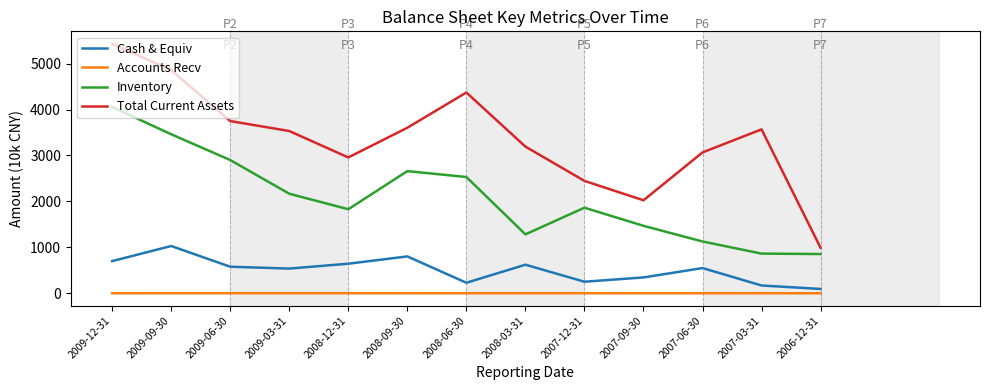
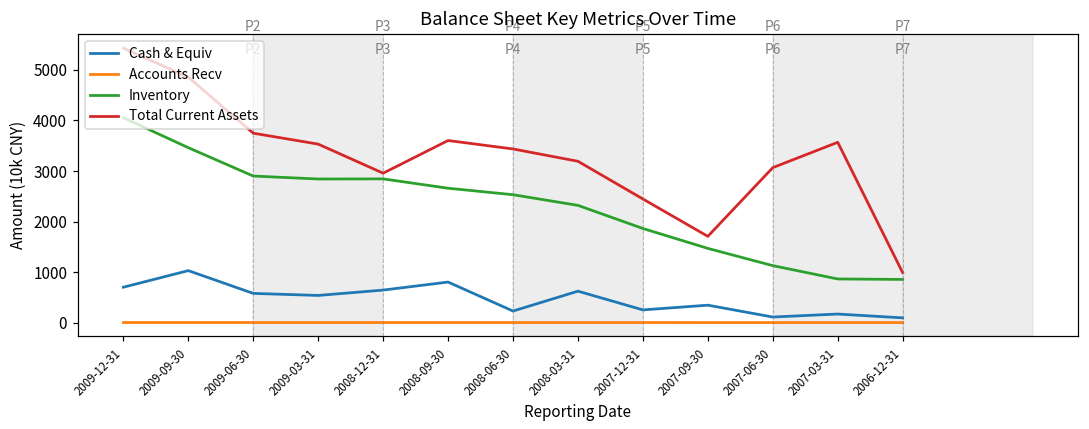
  {
    "Cash & Equiv": {
      "2009-12-31": 700,
      "2009-09-30": 1000,
      "2009-06-30": 600,
      "2009-03-31": 500,
      "2008-12-31": 600,
      "2008-09-30": 800,
      "2008-06-30": 200,
      "2008-03-31": 600,
      "2007-12-31": 300,
      "2007-09-30": 300,
-     "2007-06-30": 500,
+     "2007-06-30": 100,
      "2007-03-31": 200,
      "2006-12-31": 100
    },
    "Accounts Recv": {
      "2009-12-31": 0,
      "2009-09-30": 0,
      "2009-06-30": 0,
      "2009-03-31": 0,
      "2008-12-31": 0,
      "2008-09-30": 0,
      "2008-06-30": 0,
      "2008-03-31": 0,
      "2007-12-31": 0,
      "2007-09-30": 0,
      "2007-06-30": 0,
      "2007-03-31": 0,
      "2006-12-31": 0
    },
    "Inventory": {
      "2009-09-30": 3500,
      "2009-06-30": 2900,
-     "2009-03-31": 2200,
-     "2008-12-31": 1800,
+     "2009-03-31": 2800,
+     "2008-12-31": 2800,
      "2008-09-30": 2700,
      "2008-06-30": 2500,
-     "2008-03-31": 1300,
+     "2008-03-31": 2300,
      "2007-12-31": 1900,
      "2007-09-30": 1500,
      "2007-06-30": 1100,
      "2007-03-31": 900,
      "2006-12-31": 900
    },
    "Total Current Assets": {
      "2009-06-30": 3700,
      "2009-03-31": 3500,
      "2008-12-31": 3000,
      "2008-09-30": 3600,
-     "2008-06-30": 4400,
+     "2008-06-30": 3400,
      "2008-03-31": 3200,
      "2007-12-31": 2400,
-     "2007-09-30": 2000,
+     "2007-09-30": 1700,
      "2007-06-30": 3100,
      "2007-03-31": 3600,
      "2006-12-31": 1000
    }
  }
